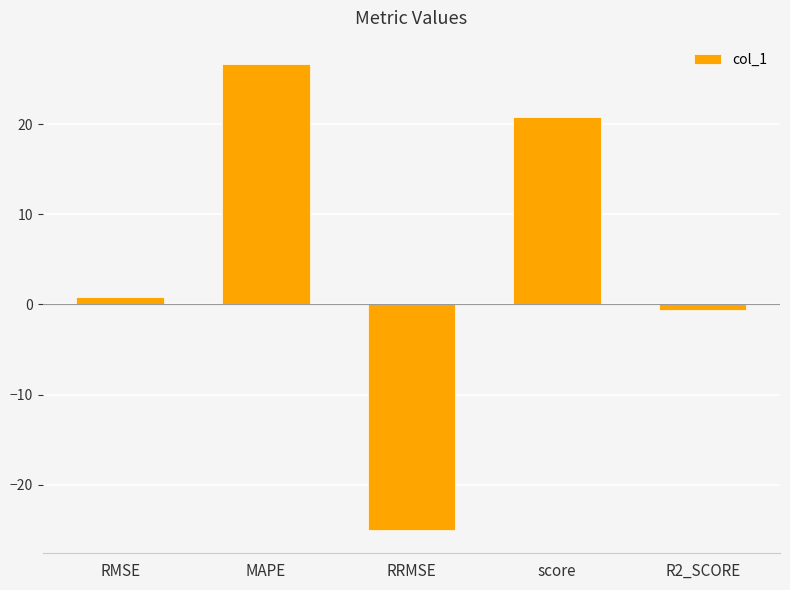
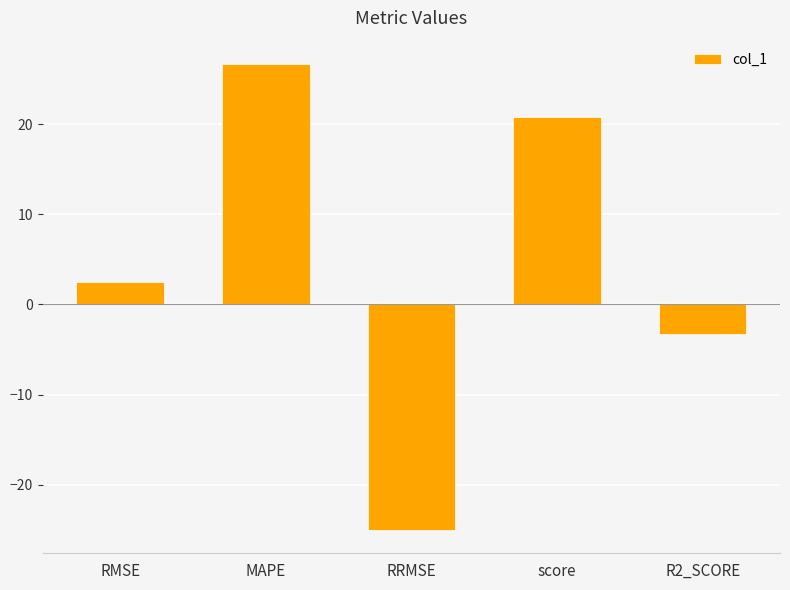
  {
-   "RMSE": 1,
+   "RMSE": 2,
    "MAPE": 27,
    "RRMSE": -25,
    "score": 21,
-   "R2_SCORE": -1
+   "R2_SCORE": -3
  }
